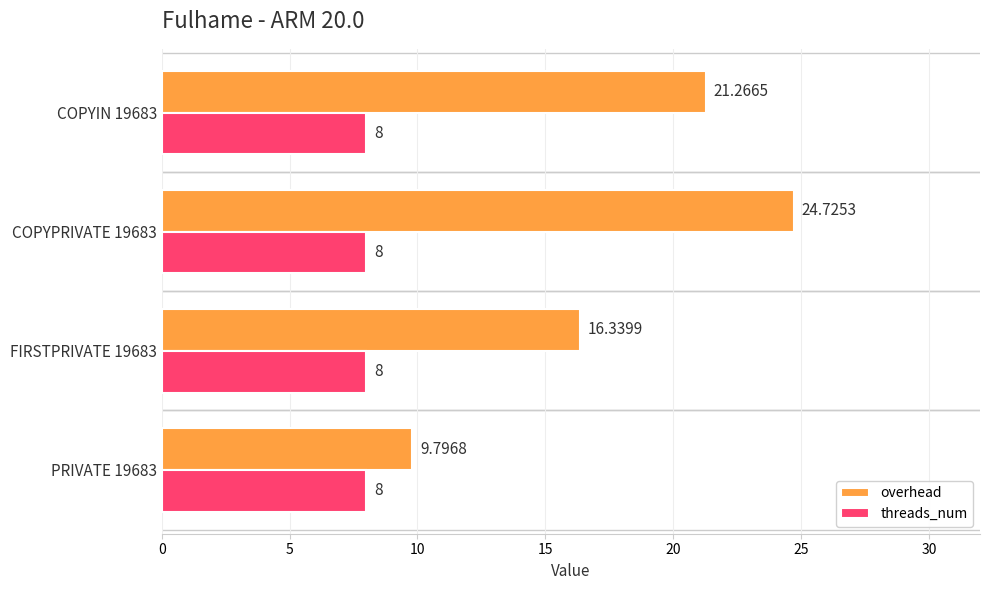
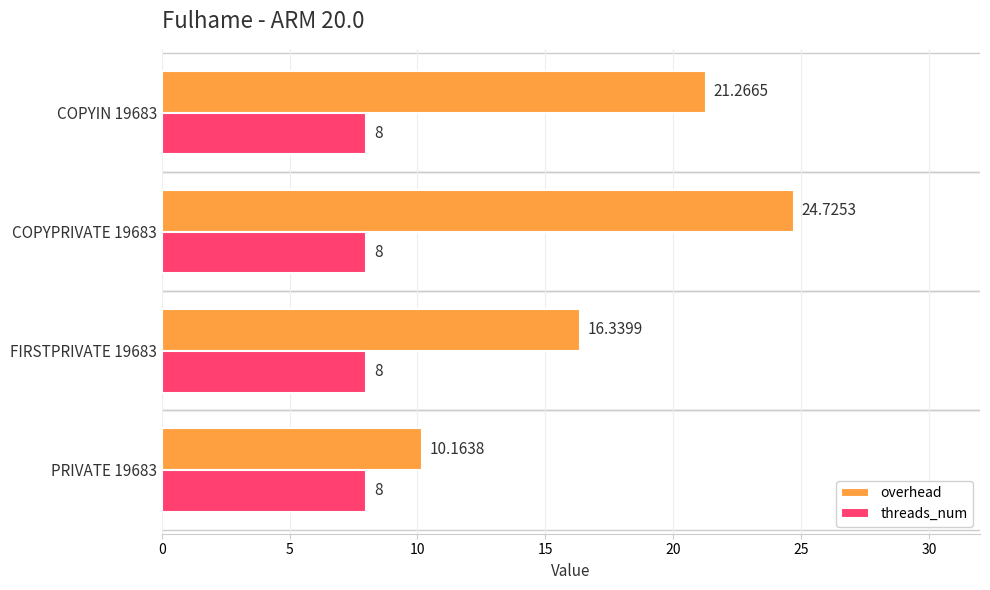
  {
    "overhead": {
      "COPYIN 19683": 21.2665,
      "COPYPRIVATE 19683": 24.7253,
      "FIRSTPRIVATE 19683": 16.3399,
-     "PRIVATE 19683": 9.7968
+     "PRIVATE 19683": 10.1638
    },
    "threads_num": {
      "COPYIN 19683": 8,
      "COPYPRIVATE 19683": 8,
      "FIRSTPRIVATE 19683": 8,
      "PRIVATE 19683": 8
    }
  }
